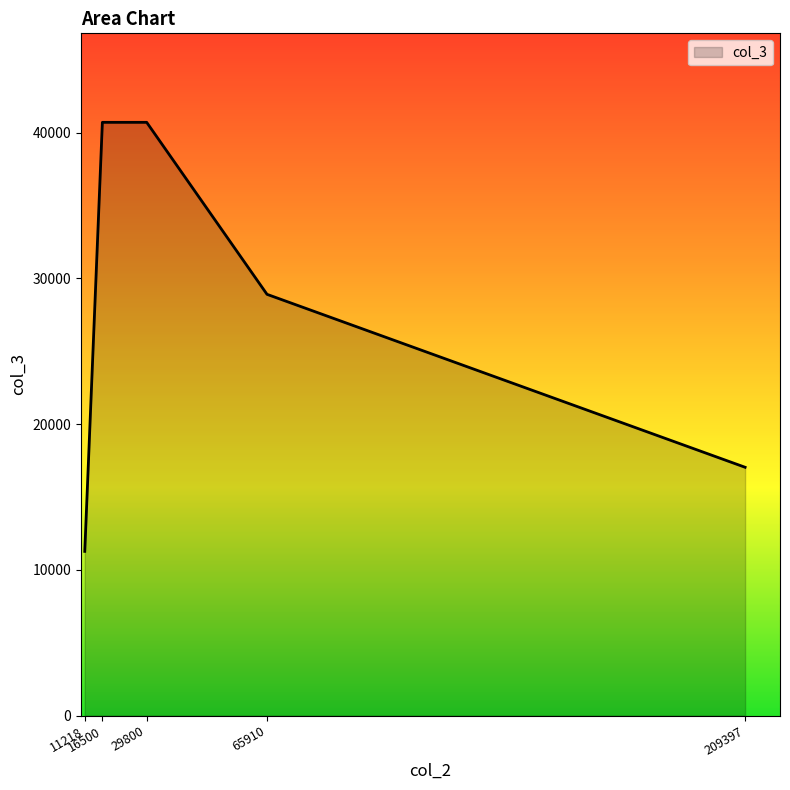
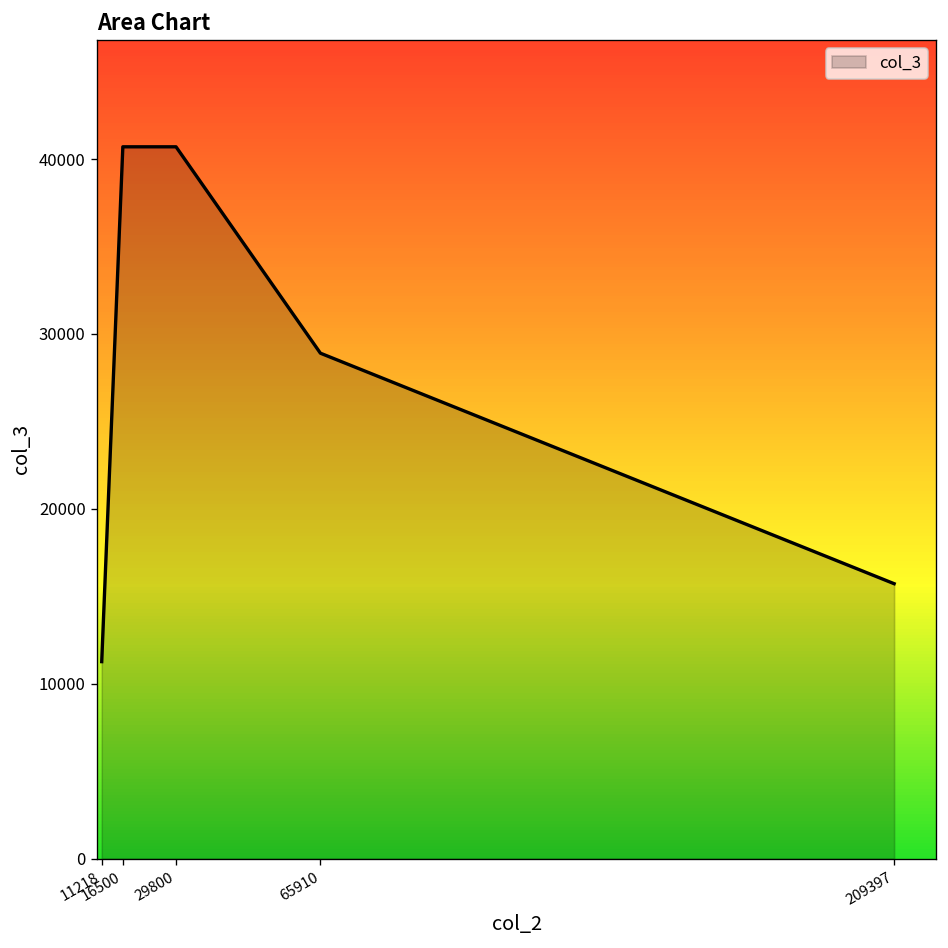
  {
    "11218": 11300,
    "16500": 40700,
    "29800": 40700,
    "65910": 28900,
-   "209397": 17000
+   "209397": 15700
  }
